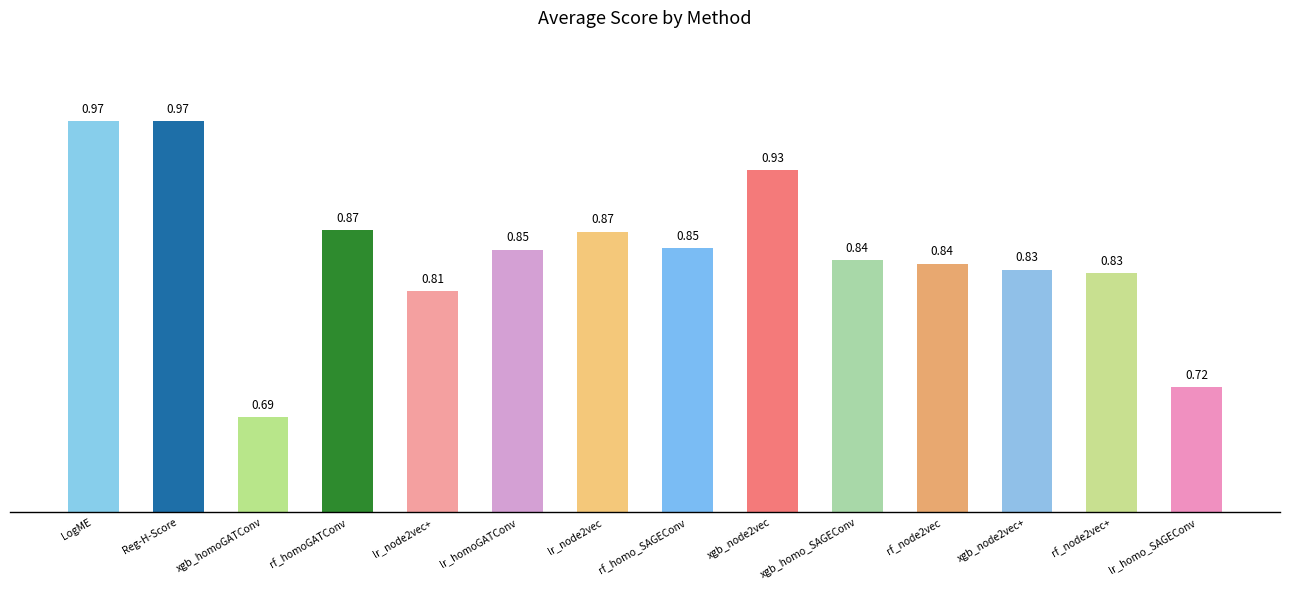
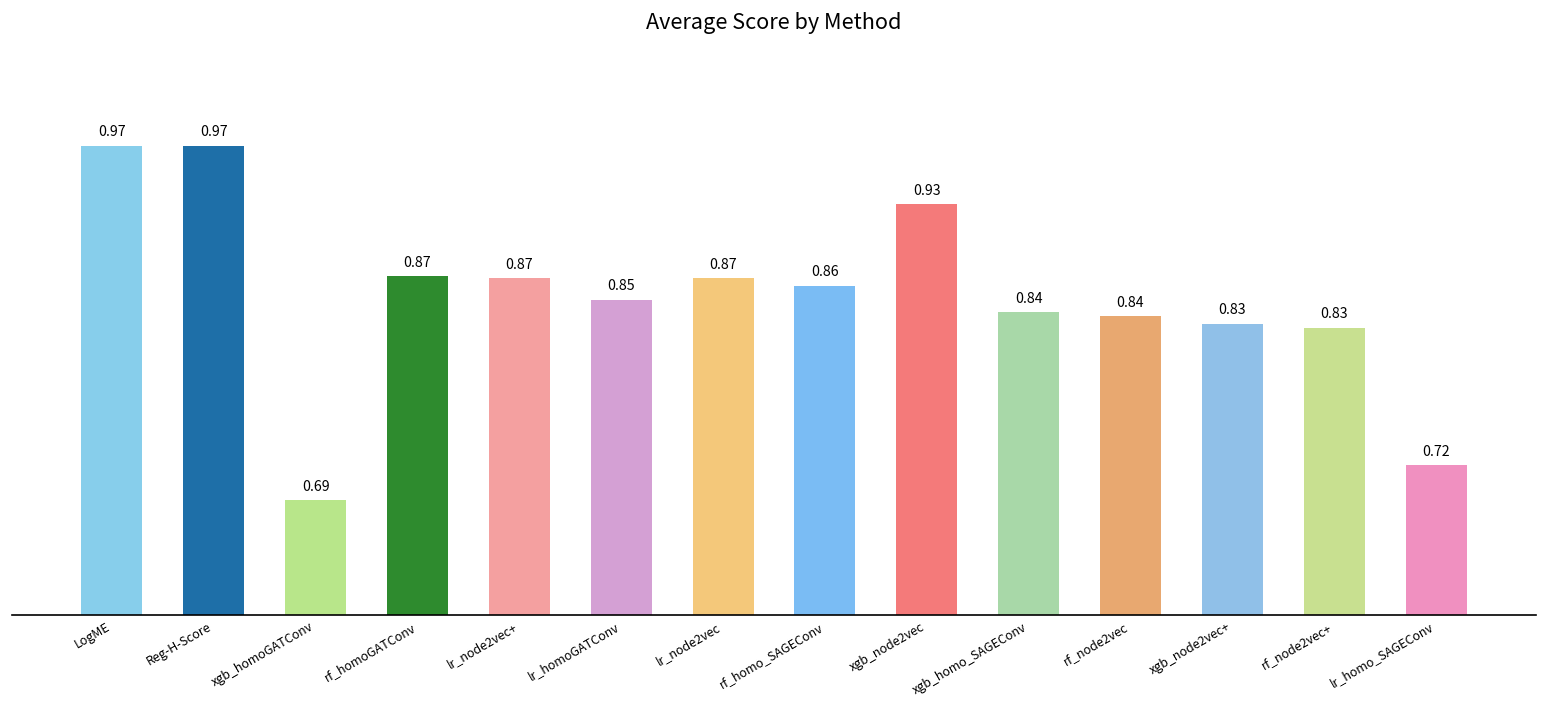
  {
    "LogME": 0.97,
    "Reg-H-Score": 0.97,
    "xgb_homoGATConv": 0.69,
    "rf_homoGATConv": 0.87,
-   "lr_node2vec+": 0.81,
+   "lr_node2vec+": 0.87,
    "lr_homoGATConv": 0.85,
    "lr_node2vec": 0.87,
-   "rf_homo_SAGEConv": 0.85,
+   "rf_homo_SAGEConv": 0.86,
    "xgb_node2vec": 0.93,
    "xgb_homo_SAGEConv": 0.84,
    "rf_node2vec": 0.84,
    "xgb_node2vec+": 0.83,
    "rf_node2vec+": 0.83,
    "lr_homo_SAGEConv": 0.72
  }
